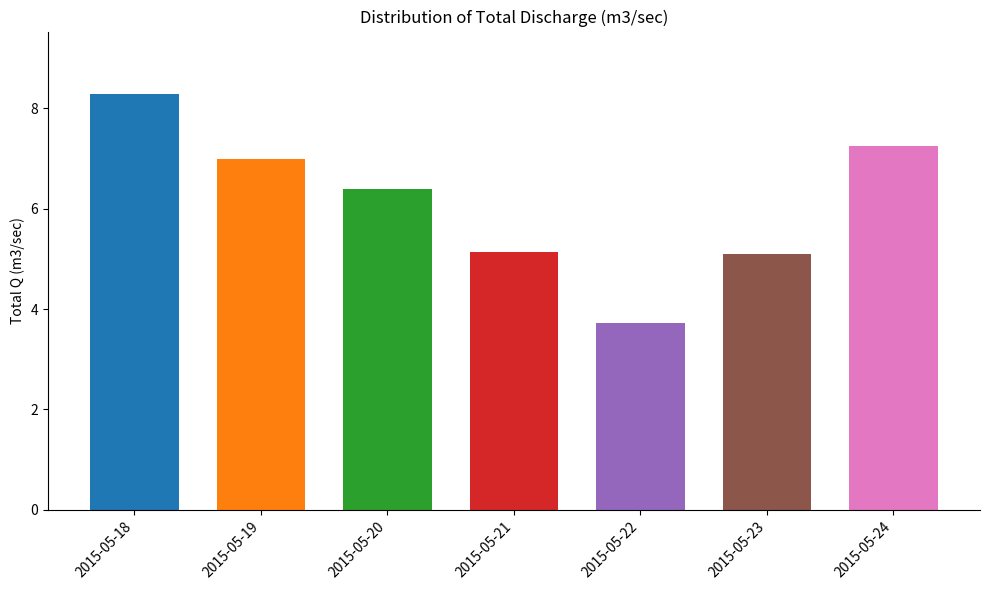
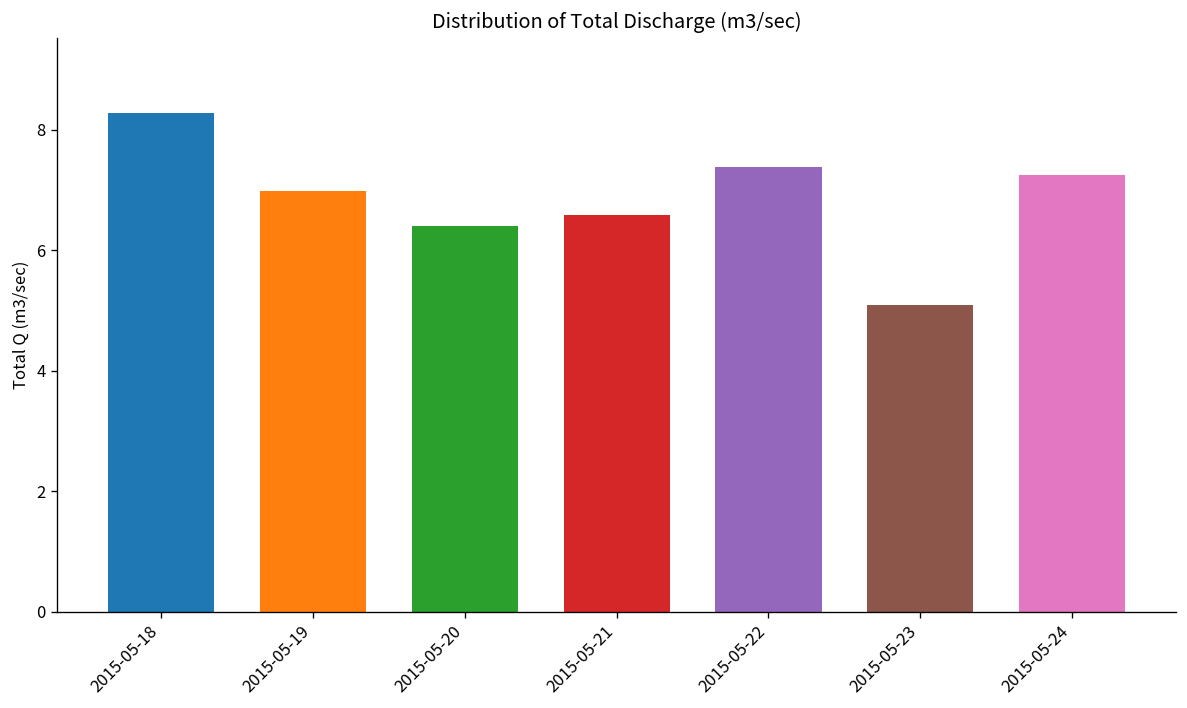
  {
    "2015-05-18": 8.3,
    "2015-05-19": 7.0,
    "2015-05-20": 6.4,
-   "2015-05-21": 5.1,
-   "2015-05-22": 3.7,
+   "2015-05-21": 6.6,
+   "2015-05-22": 7.4,
    "2015-05-23": 5.1,
    "2015-05-24": 7.2
  }
